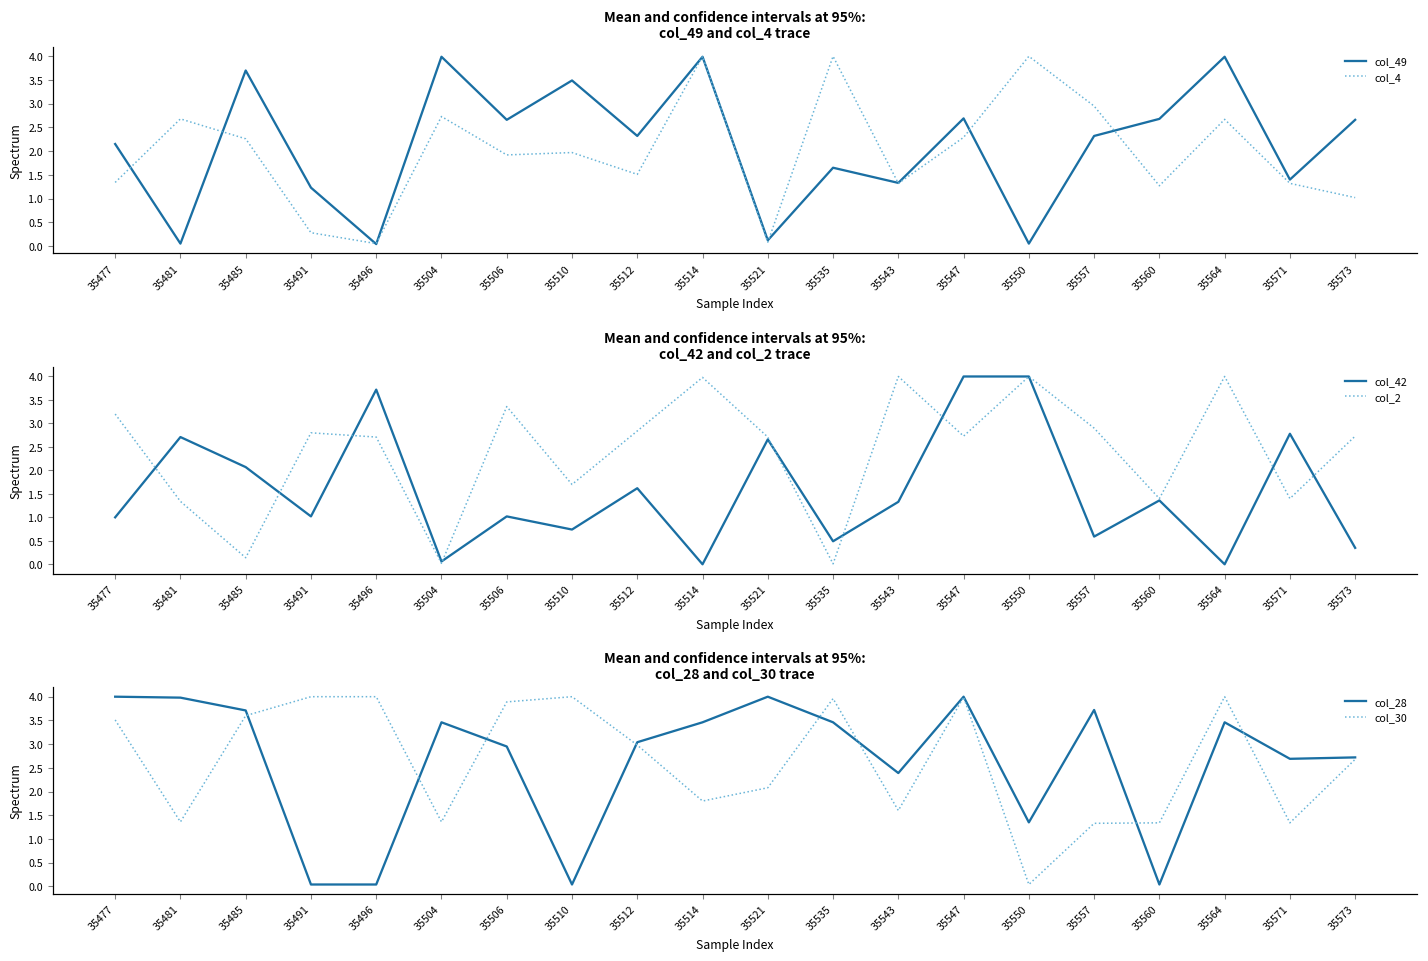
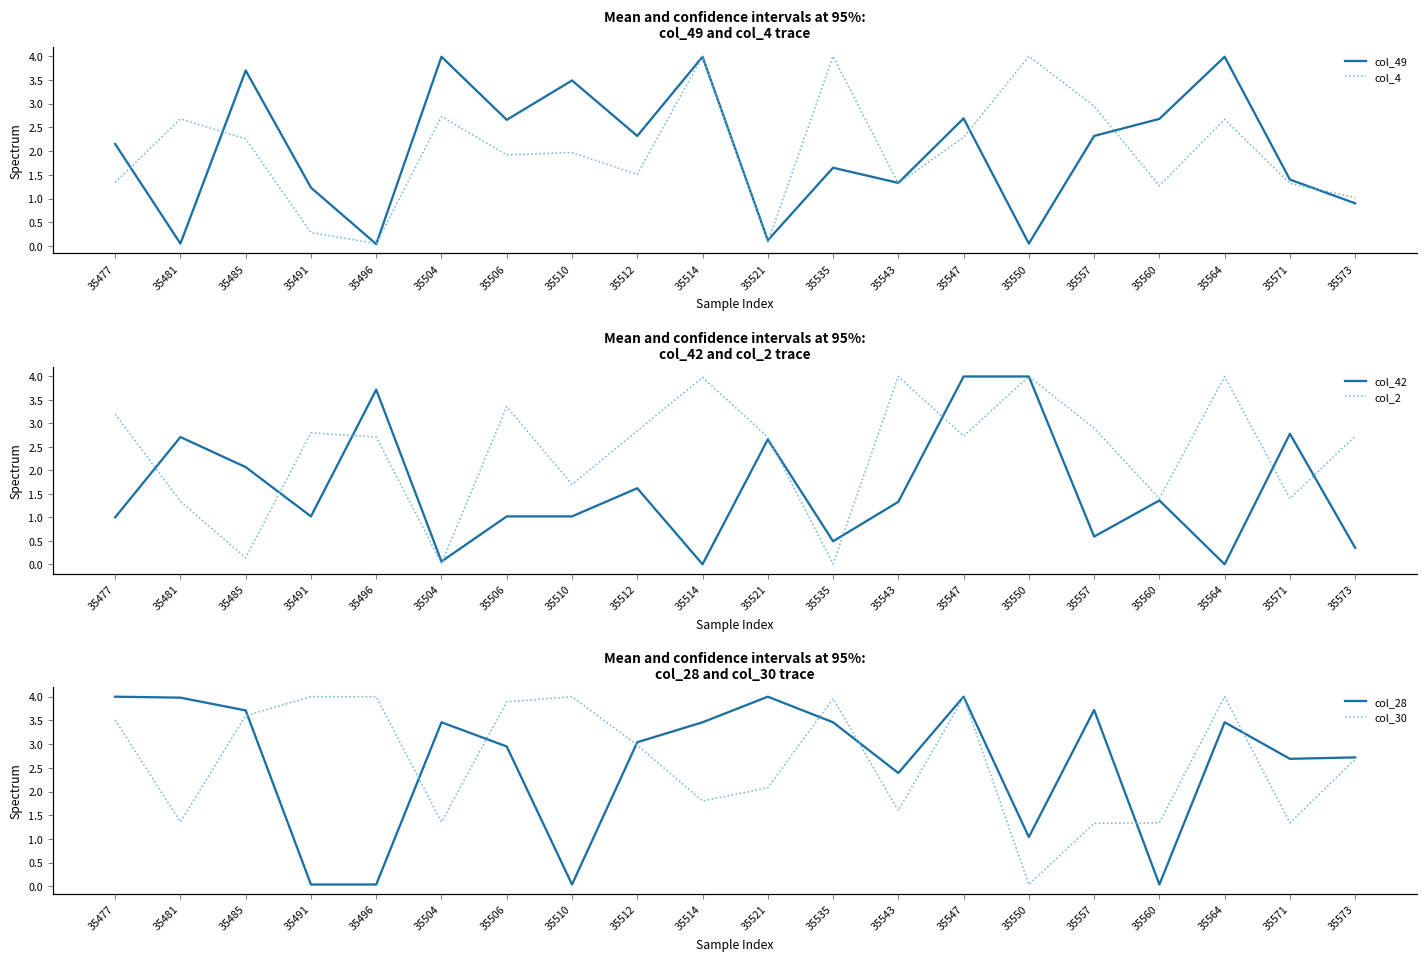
  {
    "Mean and confidence intervals at 95%: col_49 and col_4 trace": {
      "col_49": {
        "35477": 2.2,
        "35481": 0.1,
        "35485": 3.7,
        "35491": 1.2,
        "35504": 4.0,
        "35506": 2.7,
        "35510": 3.5,
        "35512": 2.3,
        "35535": 1.7,
        "35547": 2.7,
        "35550": 0.1,
        "35557": 2.3,
        "35560": 2.7,
        "35564": 4.0,
        "35571": 1.4,
-       "35573": 2.7
+       "35573": 0.9
      },
      "col_4": {
        "35477": 1.3,
        "35481": 2.7,
        "35485": 2.3,
        "35491": 0.3,
        "35504": 2.7,
        "35506": 1.9,
        "35510": 2.0,
        "35512": 1.5,
        "35535": 4.0,
        "35547": 2.3,
        "35550": 4.0,
        "35557": 3.0,
        "35560": 1.3,
        "35564": 2.7,
        "35571": 1.3,
        "35573": 1.0
      }
    },
    "Mean and confidence intervals at 95%: col_42 and col_2 trace": {
      "col_42": {
        "35477": 1.0,
        "35481": 2.7,
        "35485": 2.1,
        "35491": 1.0,
        "35496": 3.7,
        "35506": 1.0,
-       "35510": 0.7,
+       "35510": 1.0,
        "35512": 1.6,
        "35514": 0.0,
        "35535": 0.5,
        "35543": 1.3,
        "35547": 4.0,
        "35557": 0.6,
        "35564": 0.0,
        "35571": 2.8,
        "35573": 0.4
      },
      "col_2": {
        "35477": 3.2,
        "35481": 1.3,
        "35485": 0.1,
        "35491": 2.8,
        "35496": 2.7,
        "35506": 3.4,
        "35510": 1.7,
        "35512": 2.8,
        "35514": 4.0,
        "35535": 0.0,
        "35543": 4.0,
        "35547": 2.7,
        "35557": 2.9,
        "35564": 4.0,
        "35571": 1.4,
        "35573": 2.7
      }
    },
    "Mean and confidence intervals at 95%: col_28 and col_30 trace": {
      "col_28": {
        "35477": 4.0,
        "35481": 4.0,
        "35485": 3.7,
        "35491": 0.0,
        "35496": 0.0,
        "35504": 3.5,
        "35506": 3.0,
        "35510": 0.0,
        "35514": 3.5,
        "35521": 4.0,
        "35535": 3.5,
        "35543": 2.4,
-       "35550": 1.4,
+       "35550": 1.0,
        "35557": 3.7,
        "35560": 0.0,
        "35564": 3.5,
        "35571": 2.7
      },
      "col_30": {
        "35477": 3.5,
        "35481": 1.4,
        "35485": 3.6,
        "35491": 4.0,
        "35496": 4.0,
        "35504": 1.4,
        "35506": 3.9,
        "35510": 4.0,
        "35514": 1.8,
        "35521": 2.1,
        "35535": 4.0,
        "35543": 1.6,
        "35550": 0.0,
        "35557": 1.3,
        "35560": 1.3,
        "35564": 4.0,
        "35571": 1.3
      }
    }
  }
